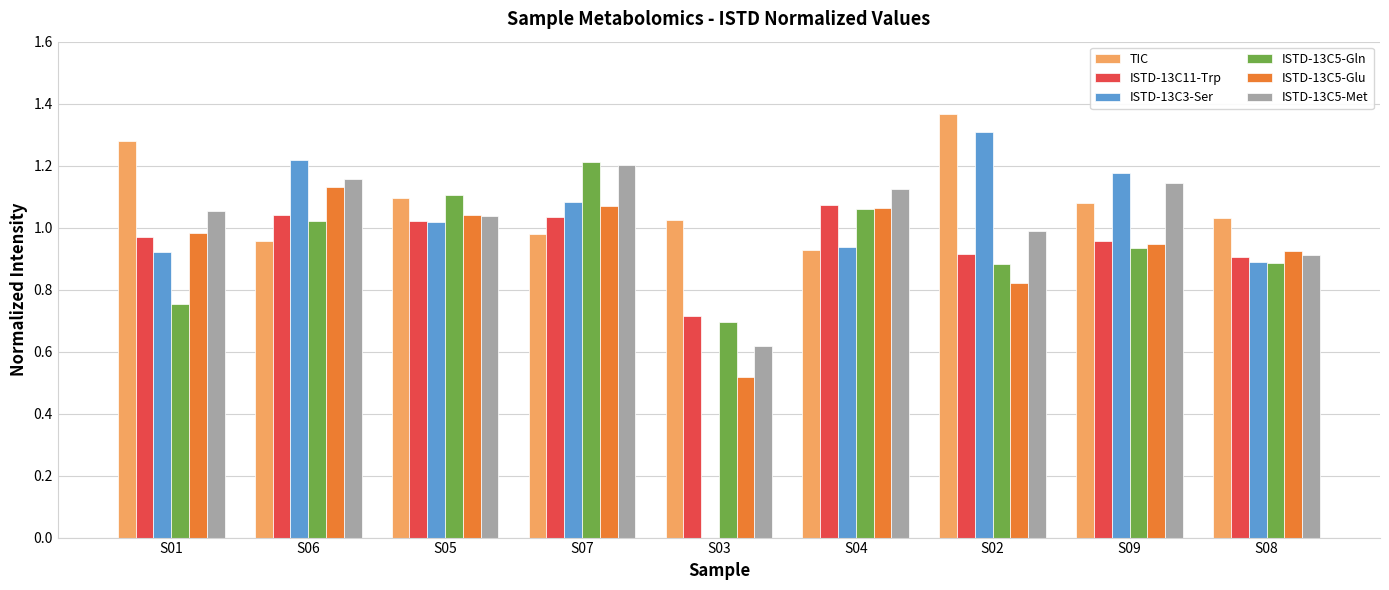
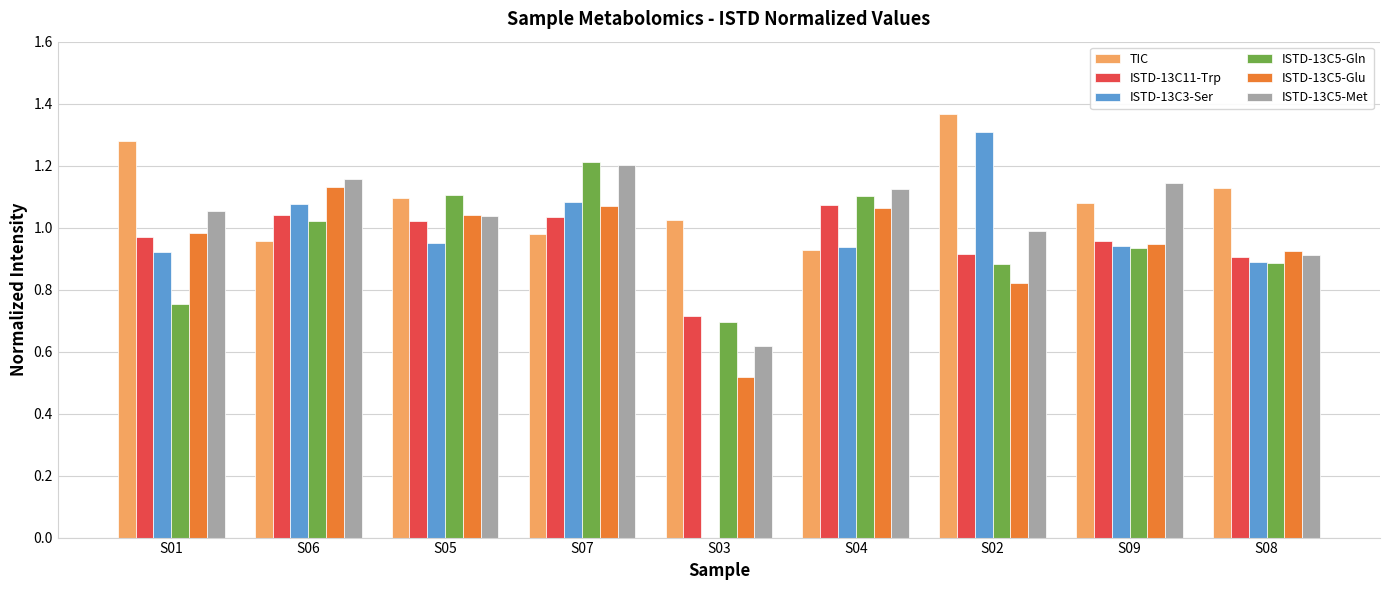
  {
    "TIC": {
      "S01": 1.28,
      "S06": 0.96,
      "S05": 1.10,
      "S07": 0.98,
      "S03": 1.02,
      "S04": 0.93,
      "S02": 1.37,
      "S09": 1.08,
-     "S08": 1.03
+     "S08": 1.13
    },
    "ISTD-13C3-Ser": {
      "S01": 0.92,
-     "S06": 1.22,
-     "S05": 1.02,
+     "S06": 1.08,
+     "S05": 0.95,
      "S07": 1.08,
      "S03": 0.00,
      "S04": 0.94,
      "S02": 1.31,
-     "S09": 1.18,
+     "S09": 0.94,
      "S08": 0.89
    },
    "ISTD-13C5-Gln": {
      "S01": 0.75,
      "S06": 1.02,
      "S05": 1.10,
      "S07": 1.21,
      "S03": 0.70,
-     "S04": 1.06,
+     "S04": 1.10,
      "S02": 0.88,
      "S09": 0.94,
      "S08": 0.89
    },
    "ISTD-13C5-Met": {
      "S01": 1.05,
      "S06": 1.16,
      "S05": 1.04,
      "S07": 1.20,
      "S03": 0.62,
      "S04": 1.12,
      "S02": 0.99,
      "S09": 1.14,
      "S08": 0.91
    }
  }
